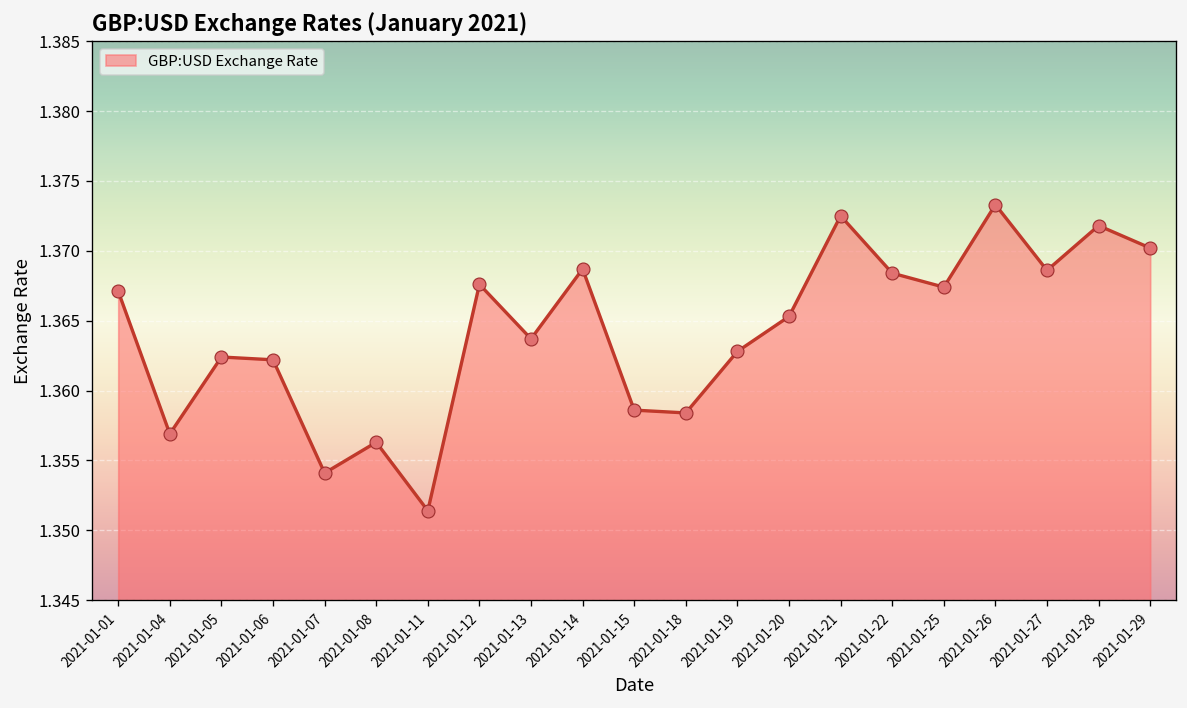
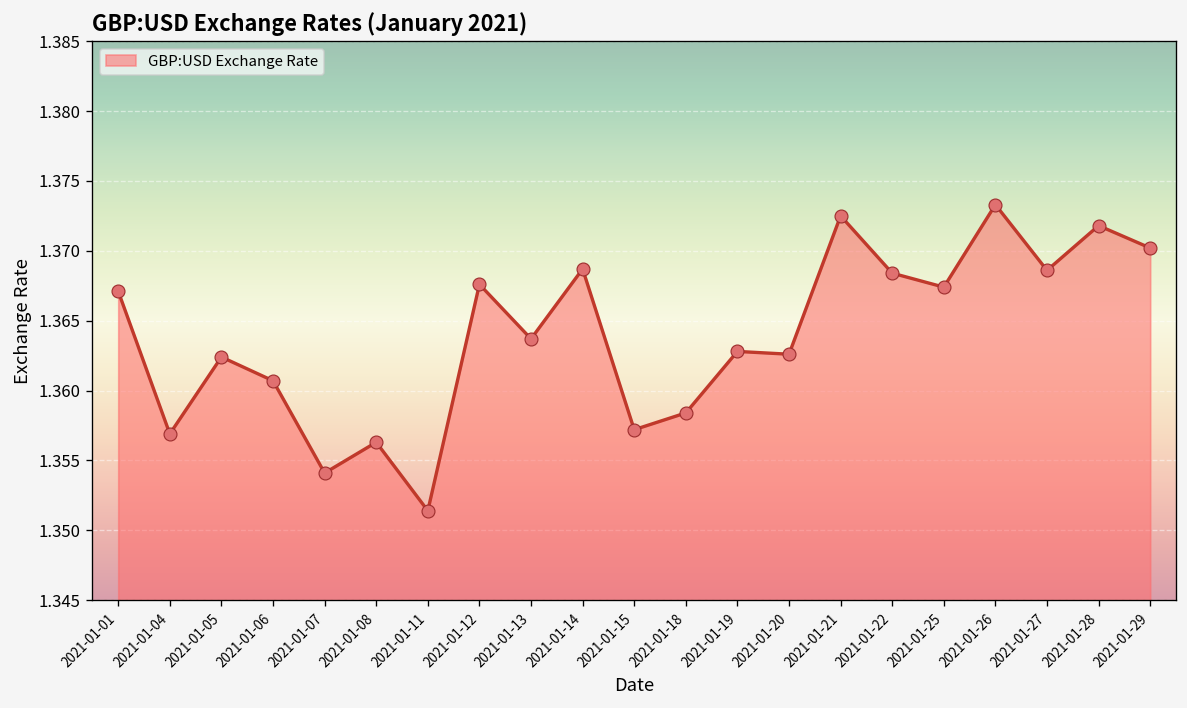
  {
    "2021-01-01": 1.3671,
    "2021-01-04": 1.3569,
    "2021-01-05": 1.3624,
-   "2021-01-06": 1.3622,
+   "2021-01-06": 1.3607,
    "2021-01-07": 1.3541,
    "2021-01-08": 1.3563,
    "2021-01-11": 1.3514,
    "2021-01-12": 1.3676,
    "2021-01-13": 1.3637,
    "2021-01-14": 1.3687,
-   "2021-01-15": 1.3586,
+   "2021-01-15": 1.3572,
    "2021-01-18": 1.3584,
    "2021-01-19": 1.3628,
-   "2021-01-20": 1.3653,
+   "2021-01-20": 1.3626,
    "2021-01-21": 1.3725,
    "2021-01-22": 1.3684,
    "2021-01-25": 1.3674,
    "2021-01-26": 1.3733,
    "2021-01-27": 1.3686,
    "2021-01-28": 1.3718,
    "2021-01-29": 1.3702
  }
